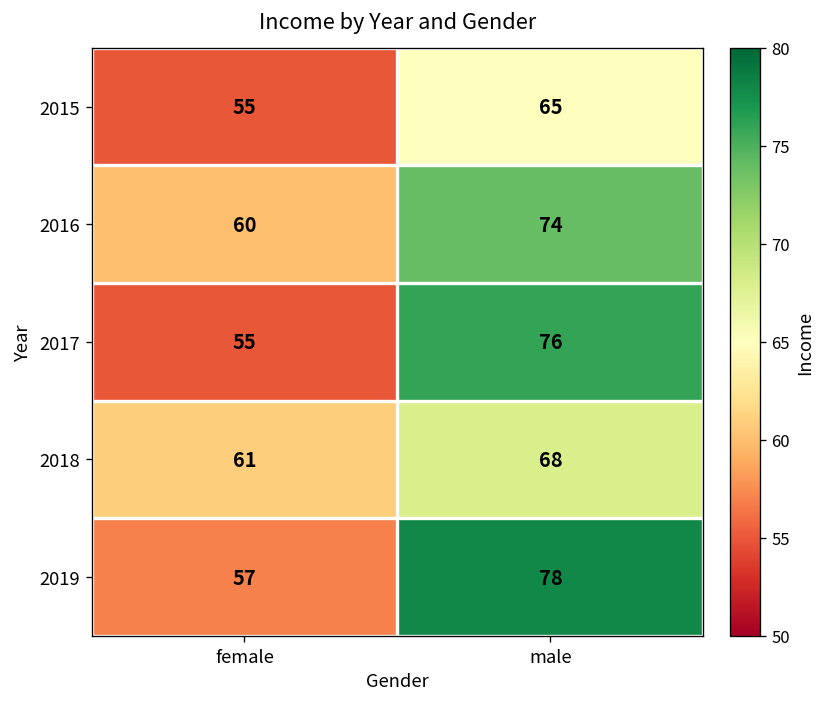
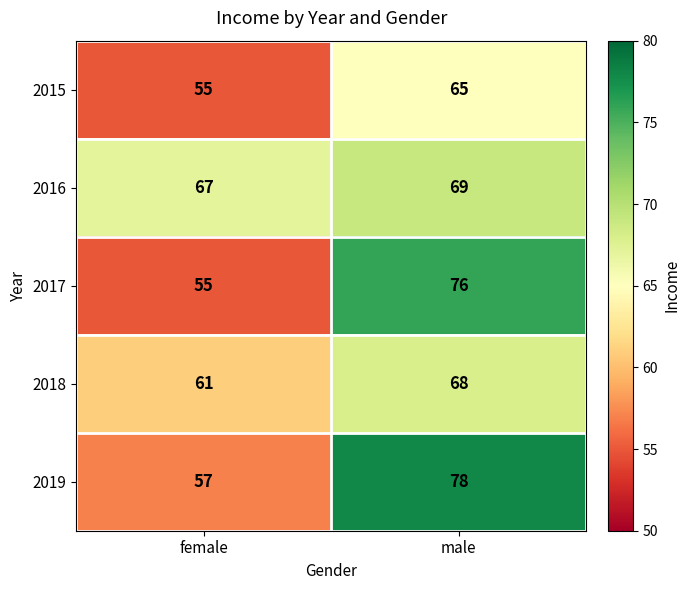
  {
    "2015": {
      "female": 55,
      "male": 65
    },
    "2016": {
-     "female": 60,
-     "male": 74
+     "female": 67,
+     "male": 69
    },
    "2017": {
      "female": 55,
      "male": 76
    },
    "2018": {
      "female": 61,
      "male": 68
    },
    "2019": {
      "female": 57,
      "male": 78
    }
  }
